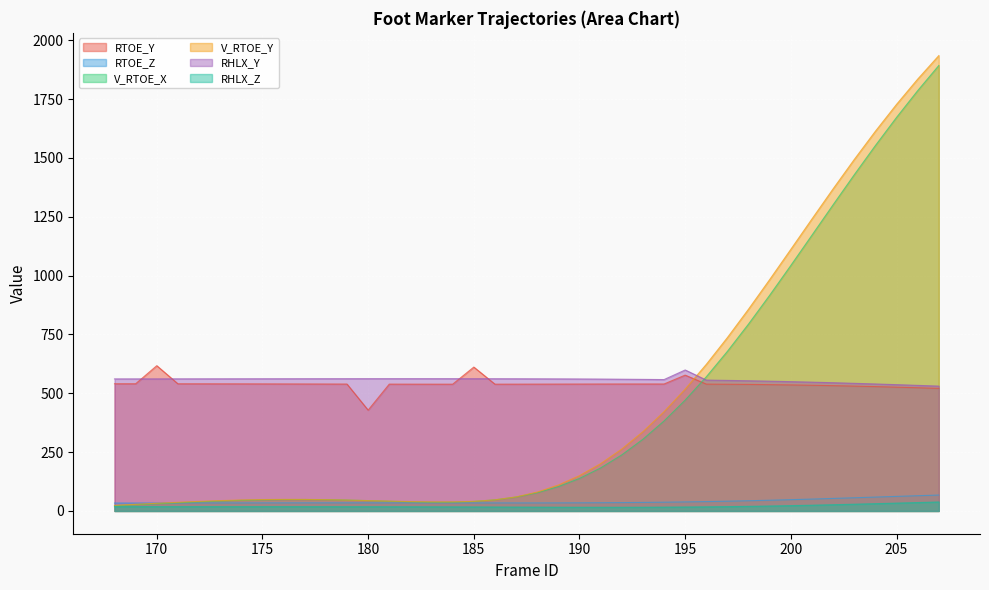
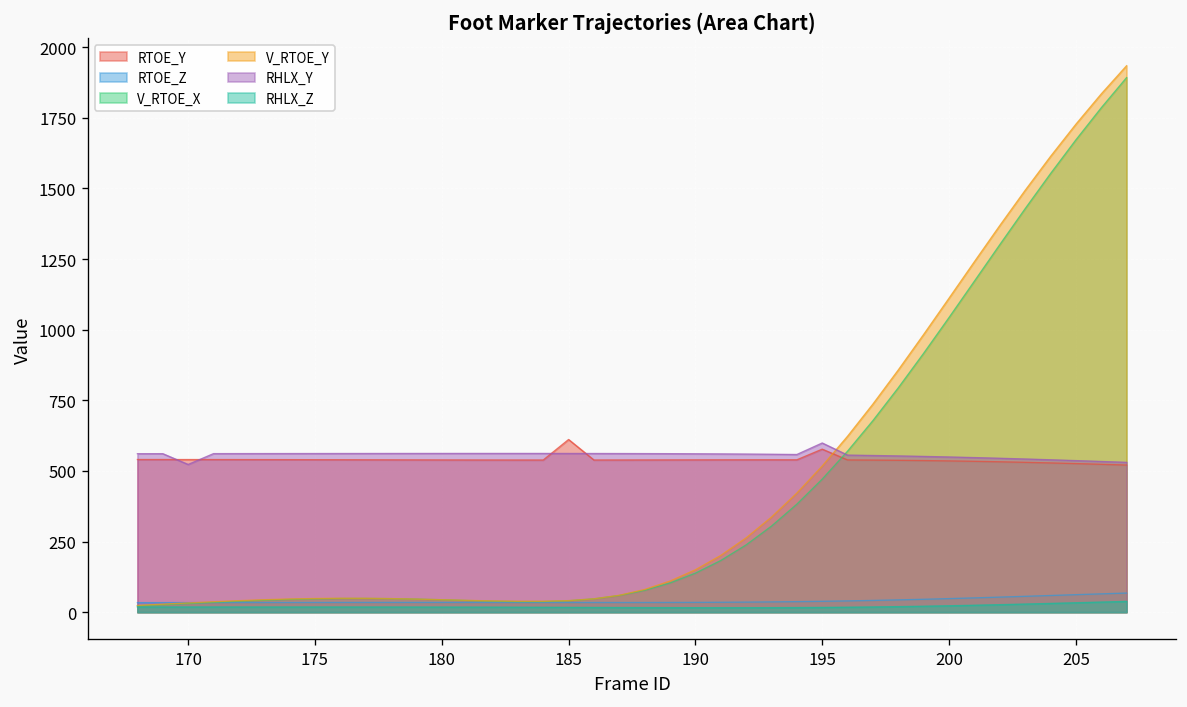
  {
    "RTOE_Y": {
-     "170": 620,
+     "170": 540,
      "175": 540,
-     "180": 430,
+     "180": 540,
      "185": 610,
      "190": 540,
      "195": 580,
      "200": 540
    },
    "V_RTOE_Y": {
      "190": 150,
      "195": 520,
      "200": 1110,
      "205": 1730
    },
    "RHLX_Y": {
-     "170": 560,
+     "170": 520,
      "175": 560,
      "180": 560,
      "185": 560,
      "190": 560,
      "195": 600,
      "200": 550
    }
  }
